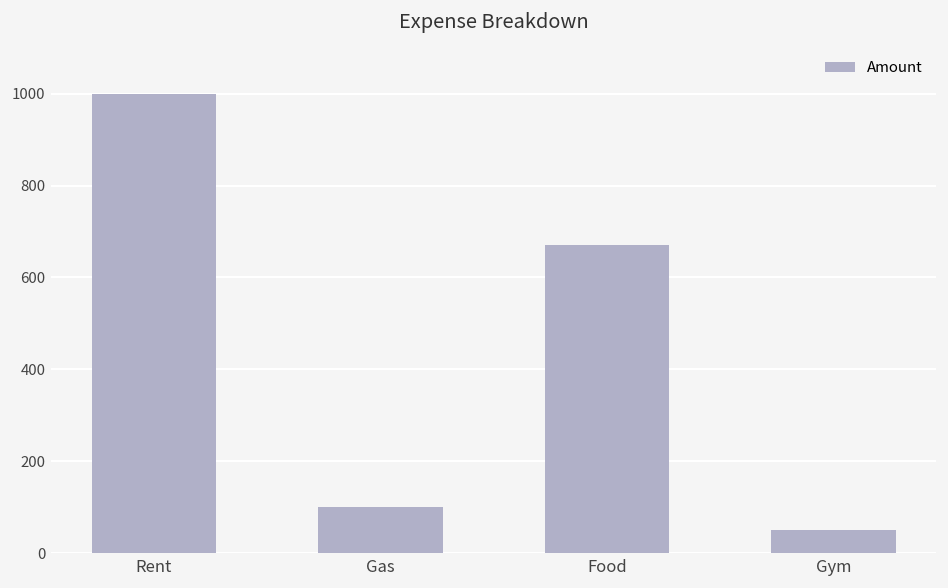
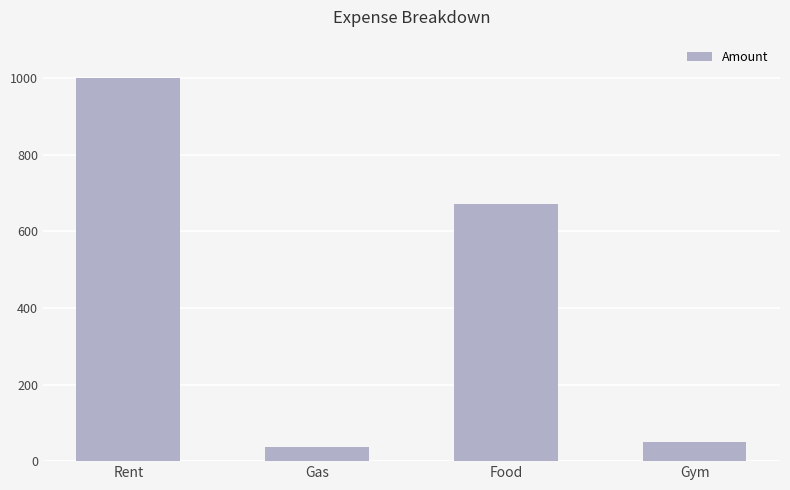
  {
    "Rent": 1000,
-   "Gas": 100,
+   "Gas": 40,
    "Food": 670,
    "Gym": 50
  }
